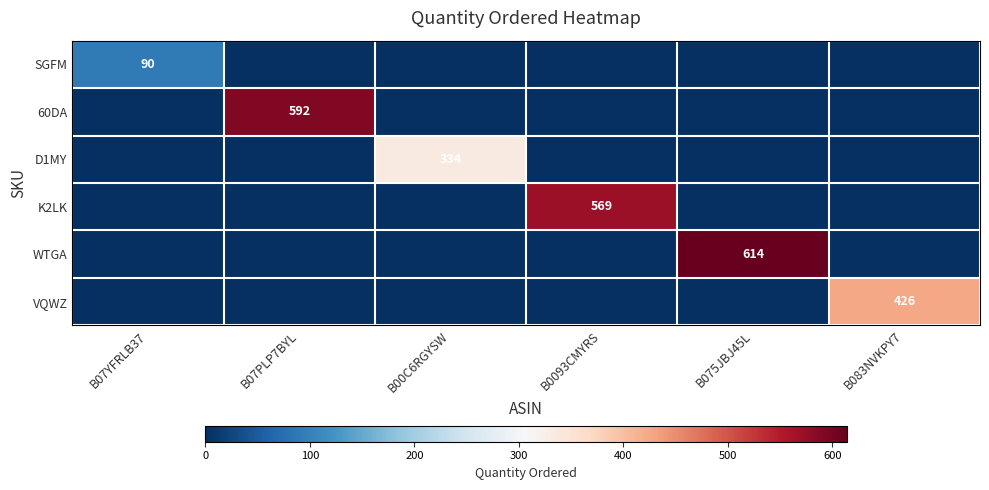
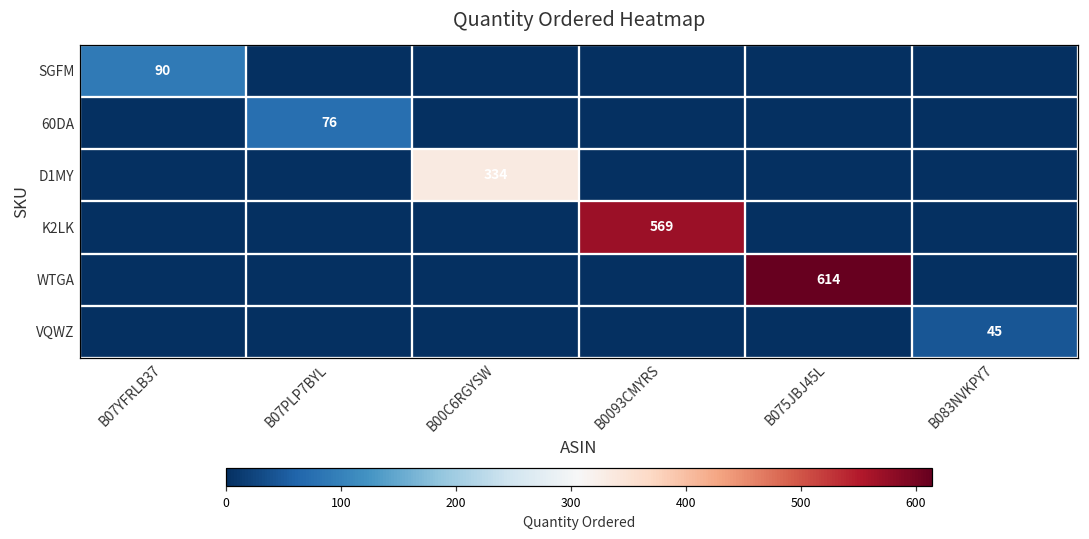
  {
    "SGFM": {
      "B07YFRLB37": 90
    },
    "60DA": {
-     "B07PLP7BYL": 592
+     "B07PLP7BYL": 76
    },
    "K2LK": {
      "B0093CMYRS": 569
    },
    "WTGA": {
      "B075JBJ45L": 614
    },
    "VQWZ": {
-     "B083NVKPY7": 426
+     "B083NVKPY7": 45
    }
  }
